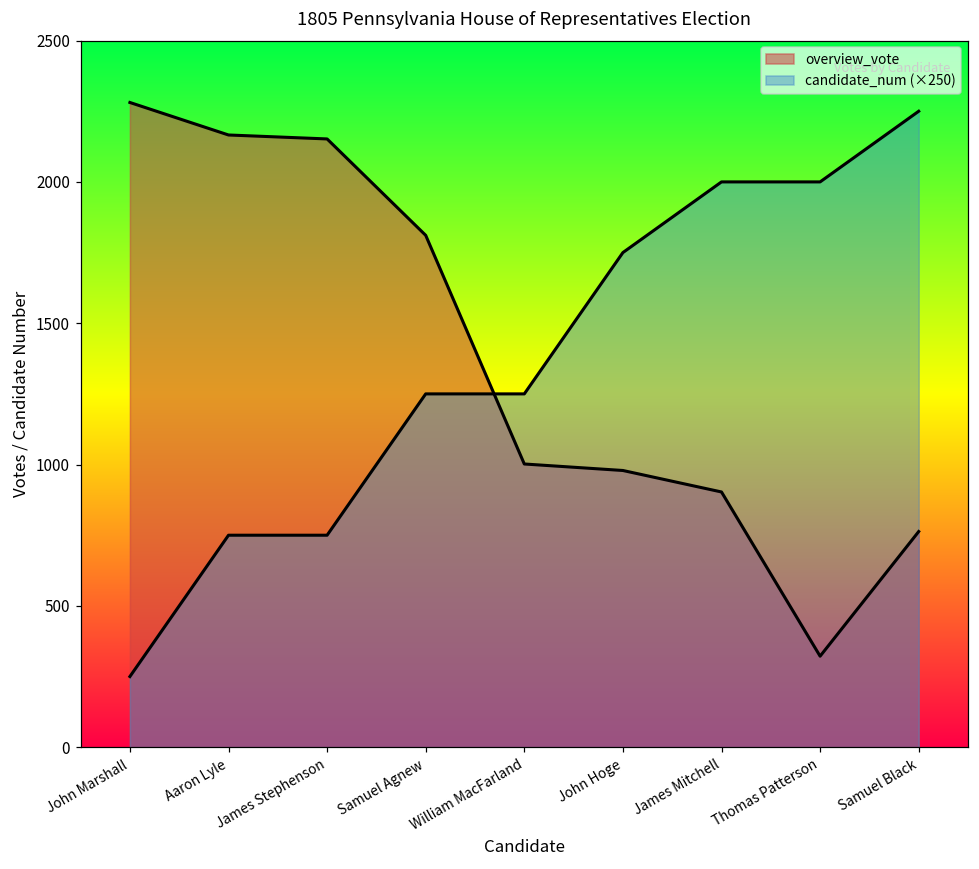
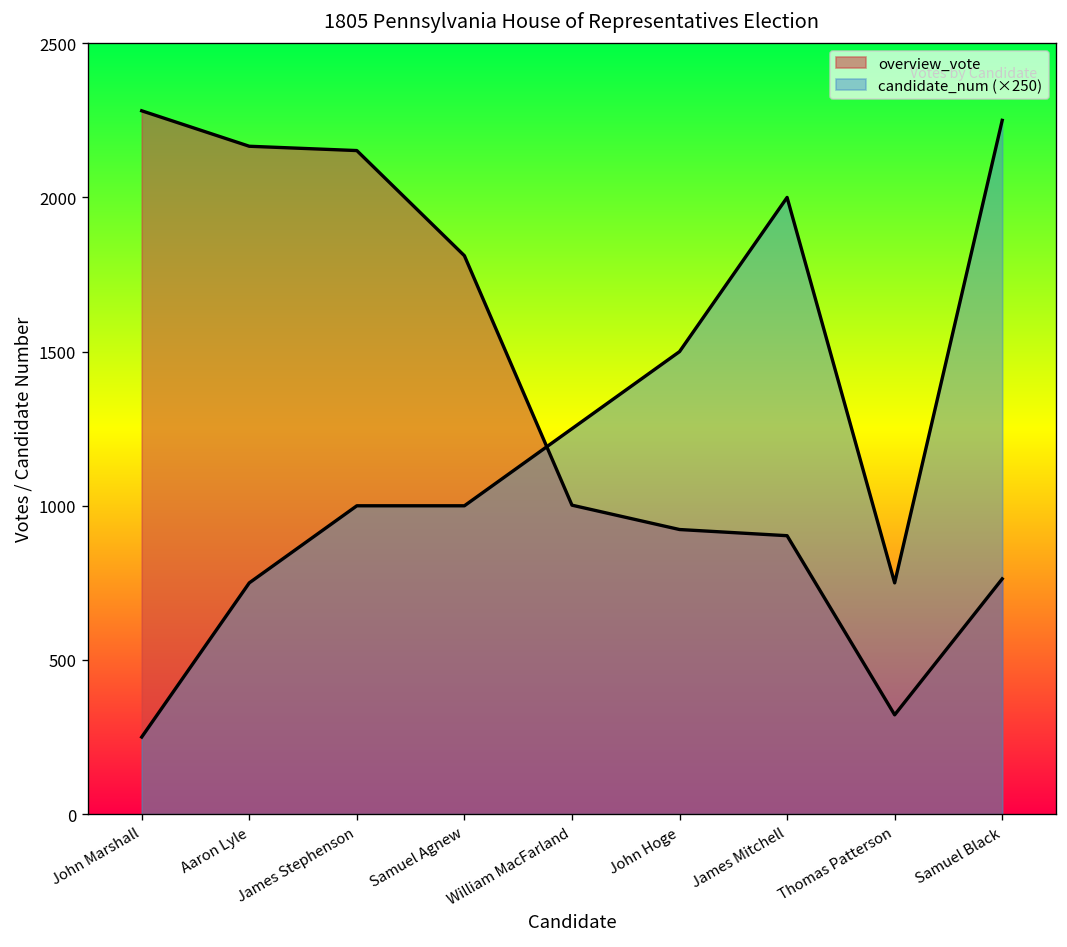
  {
    "overview_vote": {
      "John Marshall": 2280,
      "Aaron Lyle": 2170,
      "James Stephenson": 2150,
      "Samuel Agnew": 1810,
      "William MacFarland": 1000,
-     "John Hoge": 980,
+     "John Hoge": 920,
      "James Mitchell": 900,
      "Thomas Patterson": 320,
      "Samuel Black": 760
    },
    "candidate_num (×250)": {
      "John Marshall": 250,
      "Aaron Lyle": 750,
-     "James Stephenson": 750,
-     "Samuel Agnew": 1250,
+     "James Stephenson": 1000,
+     "Samuel Agnew": 1000,
      "William MacFarland": 1250,
-     "John Hoge": 1750,
+     "John Hoge": 1500,
      "James Mitchell": 2000,
-     "Thomas Patterson": 2000,
+     "Thomas Patterson": 750,
      "Samuel Black": 2250
    }
  }
